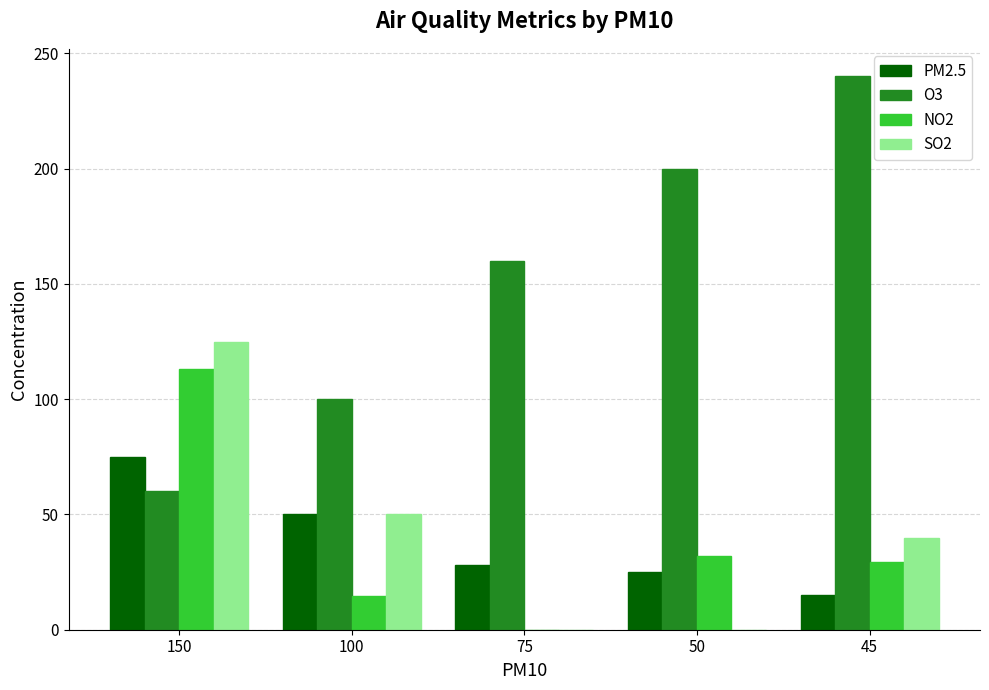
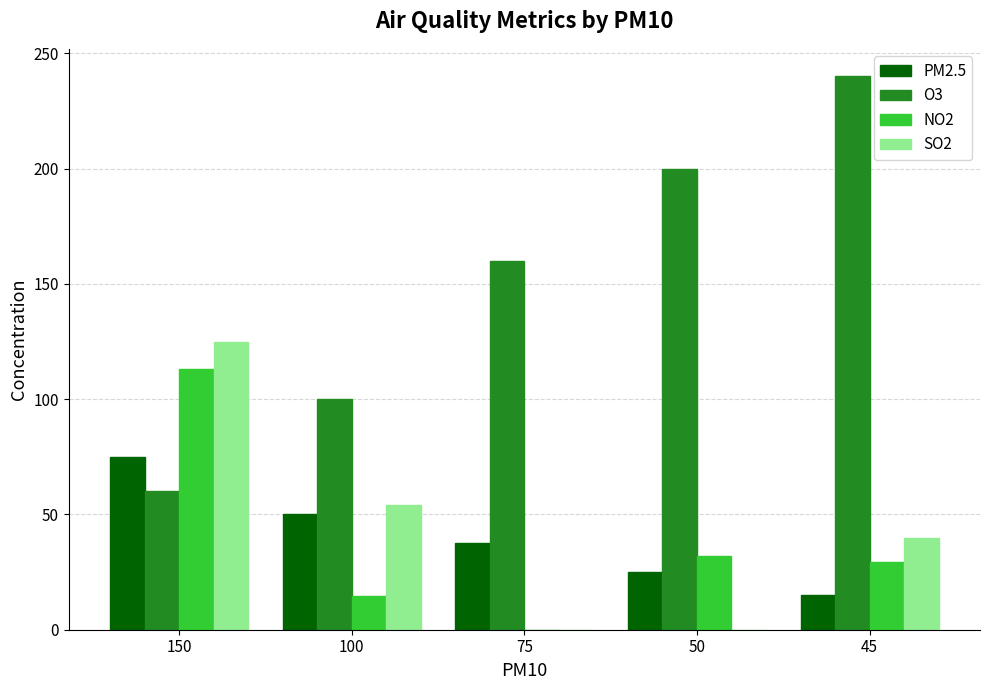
  {
    "PM2.5": {
      "150": 75,
      "100": 50,
-     "75": 28,
+     "75": 38,
      "50": 25,
      "45": 15
    },
    "O3": {
      "150": 60,
      "100": 100,
      "75": 160,
      "50": 200,
      "45": 240
    },
    "NO2": {
      "150": 113,
      "100": 15,
      "75": 0,
      "50": 32,
      "45": 29
    },
    "SO2": {
      "150": 125,
-     "100": 50,
+     "100": 54,
      "75": 0,
      "50": 0,
      "45": 40
    }
  }
